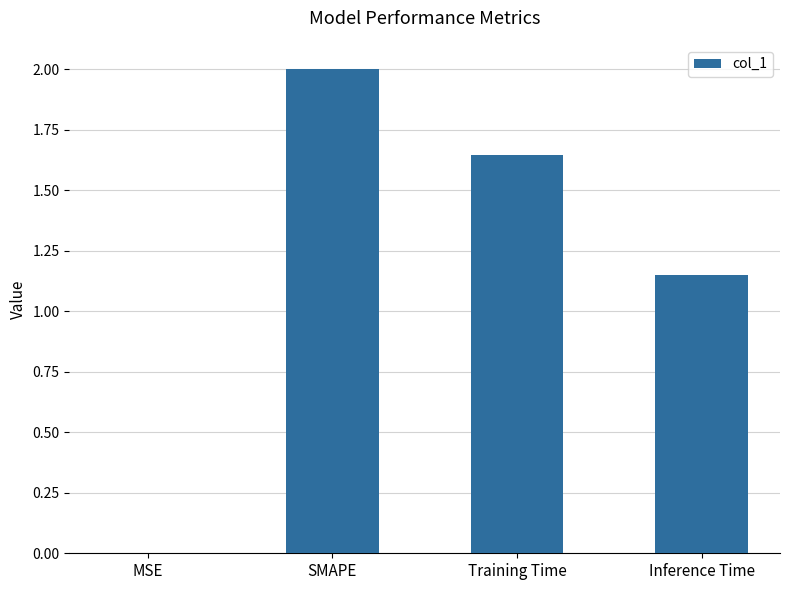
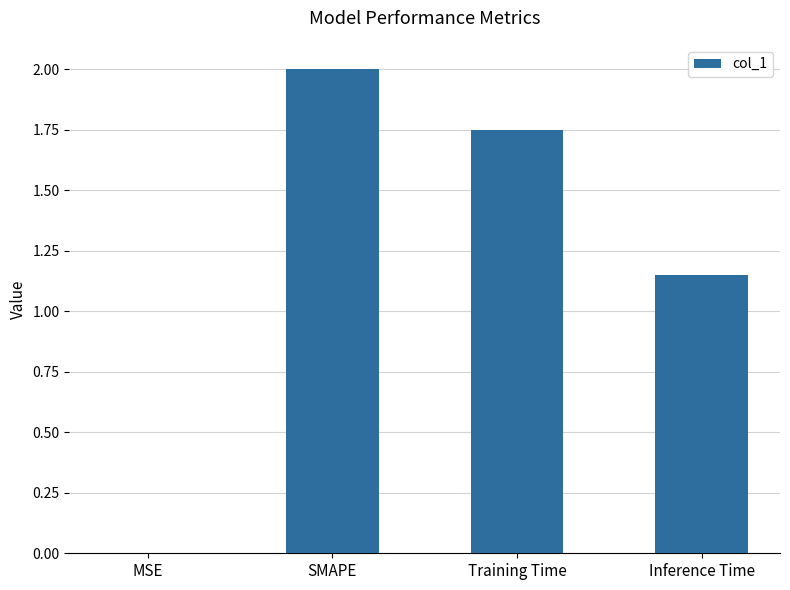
  {
    "SMAPE": 2.00,
-   "Training Time": 1.65,
+   "Training Time": 1.75,
    "Inference Time": 1.15
  }
